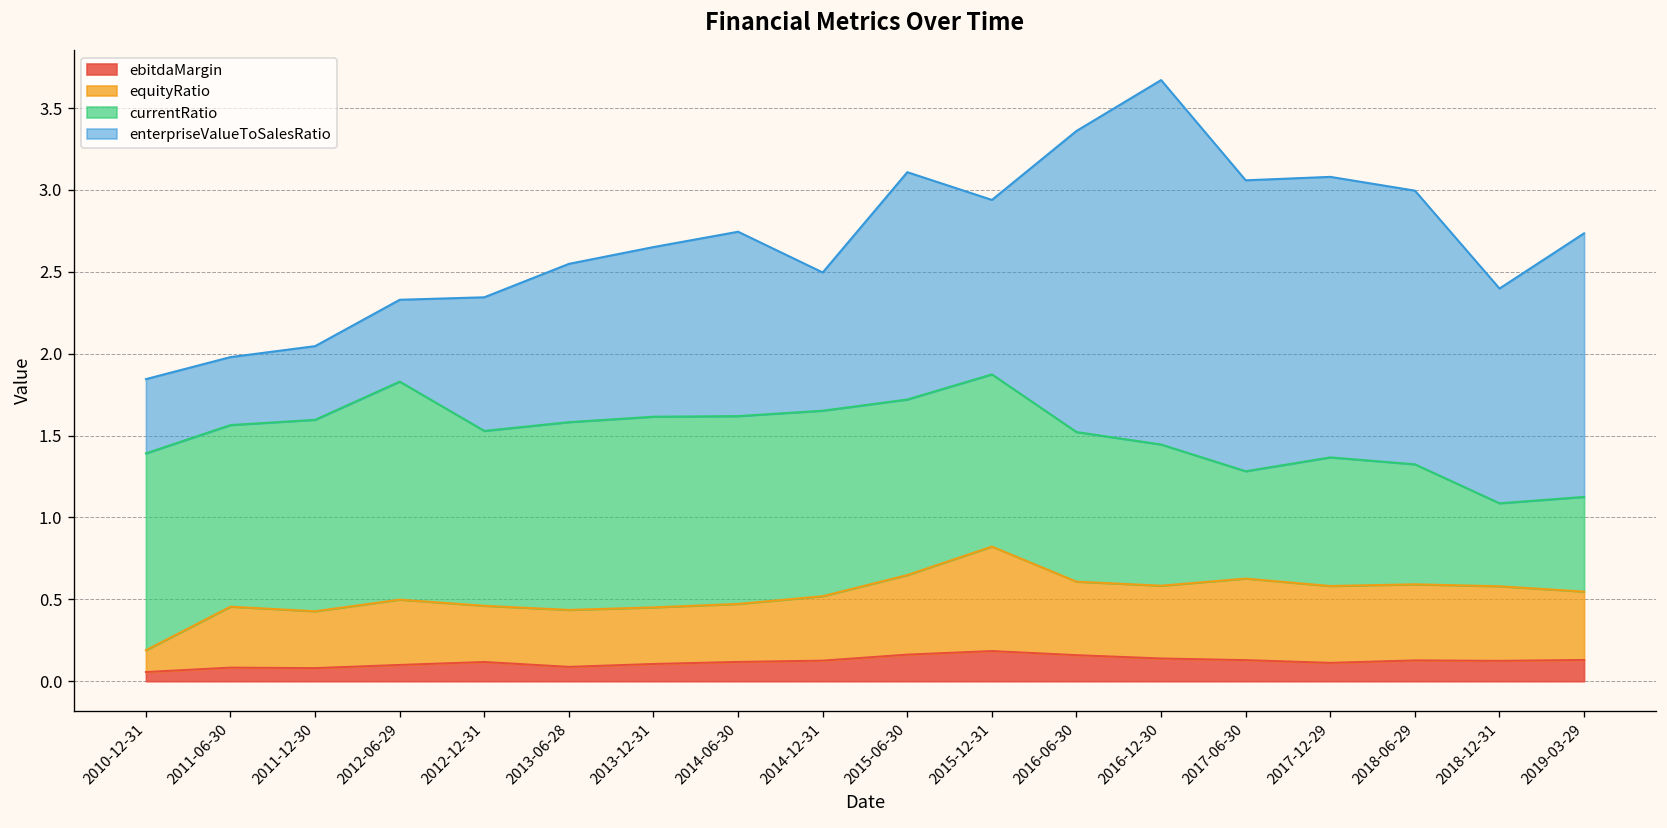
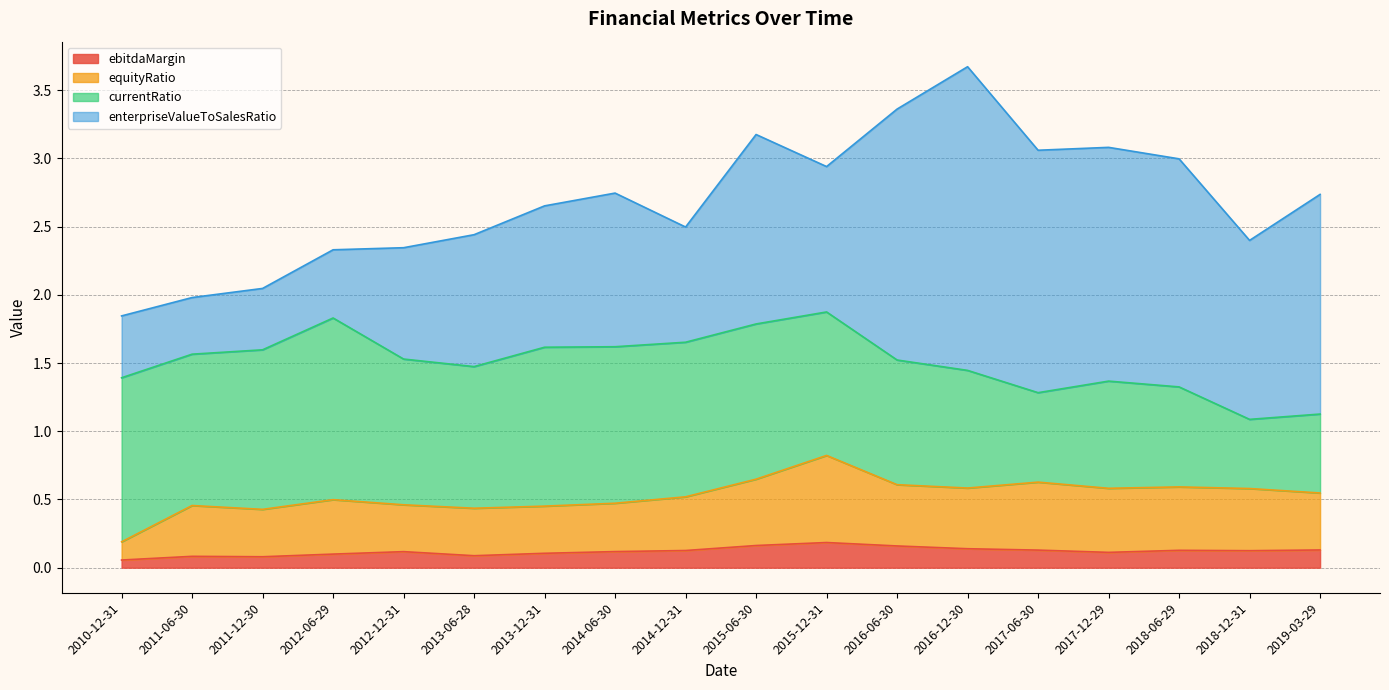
  {
    "ebitdaMargin": {
      "2010-12-31": 0.06,
      "2011-06-30": 0.08,
      "2011-12-30": 0.08,
      "2012-06-29": 0.10,
      "2012-12-31": 0.12,
      "2013-06-28": 0.09,
      "2013-12-31": 0.11,
      "2014-06-30": 0.12,
      "2014-12-31": 0.13,
      "2015-06-30": 0.16,
      "2015-12-31": 0.18,
      "2016-06-30": 0.16,
      "2016-12-30": 0.14,
      "2017-06-30": 0.13,
      "2017-12-29": 0.11,
      "2018-06-29": 0.13,
      "2018-12-31": 0.12,
      "2019-03-29": 0.13
    },
    "equityRatio": {
      "2010-12-31": 0.13,
      "2011-06-30": 0.37,
      "2011-12-30": 0.35,
      "2012-06-29": 0.40,
      "2012-12-31": 0.34,
      "2013-06-28": 0.35,
      "2013-12-31": 0.35,
      "2014-06-30": 0.35,
      "2014-12-31": 0.39,
      "2015-06-30": 0.49,
      "2015-12-31": 0.64,
      "2016-06-30": 0.45,
      "2016-12-30": 0.44,
      "2017-06-30": 0.50,
      "2017-12-29": 0.47,
      "2018-06-29": 0.46,
      "2018-12-31": 0.46,
      "2019-03-29": 0.42
    },
    "currentRatio": {
      "2010-12-31": 1.20,
      "2011-06-30": 1.11,
      "2011-12-30": 1.17,
      "2012-06-29": 1.33,
      "2012-12-31": 1.07,
-     "2013-06-28": 1.15,
+     "2013-06-28": 1.04,
      "2013-12-31": 1.16,
      "2014-06-30": 1.15,
      "2014-12-31": 1.13,
-     "2015-06-30": 1.07,
+     "2015-06-30": 1.14,
      "2015-12-31": 1.05,
      "2016-06-30": 0.91,
      "2016-12-30": 0.86,
      "2017-06-30": 0.66,
      "2017-12-29": 0.79,
      "2018-06-29": 0.73,
      "2018-12-31": 0.51,
      "2019-03-29": 0.58
    },
    "enterpriseValueToSalesRatio": {
      "2010-12-31": 0.45,
      "2011-06-30": 0.42,
      "2011-12-30": 0.45,
      "2012-06-29": 0.50,
      "2012-12-31": 0.82,
      "2013-06-28": 0.97,
      "2013-12-31": 1.04,
      "2014-06-30": 1.13,
      "2014-12-31": 0.84,
      "2015-06-30": 1.39,
      "2015-12-31": 1.07,
      "2016-06-30": 1.84,
      "2016-12-30": 2.23,
      "2017-06-30": 1.78,
      "2017-12-29": 1.71,
      "2018-06-29": 1.67,
      "2018-12-31": 1.31,
      "2019-03-29": 1.61
    }
  }
